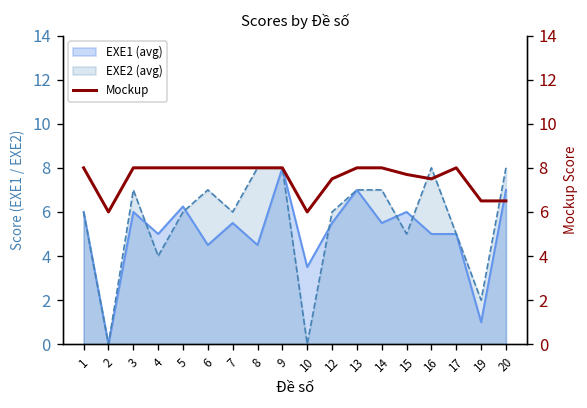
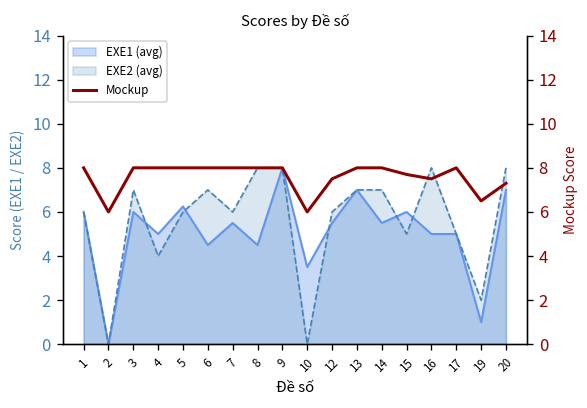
  {
    "Mockup": {
      "1": 8.0,
      "2": 6.0,
      "3": 8.0,
      "4": 8.0,
      "5": 8.0,
      "6": 8.0,
      "7": 8.0,
      "8": 8.0,
      "9": 8.0,
      "10": 6.0,
      "12": 7.5,
      "13": 8.0,
      "14": 8.0,
      "15": 7.7,
      "16": 7.5,
      "17": 8.0,
      "19": 6.5,
-     "20": 6.5
+     "20": 7.3
    }
  }
